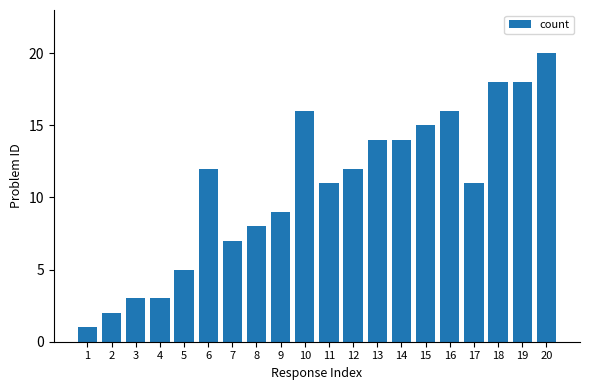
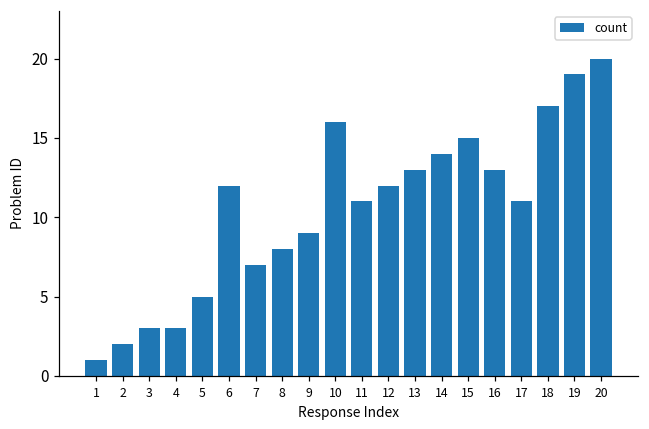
  {
    "1": 1,
    "2": 2,
    "3": 3,
    "4": 3,
    "5": 5,
    "6": 12,
    "7": 7,
    "8": 8,
    "9": 9,
    "10": 16,
    "11": 11,
    "12": 12,
-   "13": 14,
+   "13": 13,
    "14": 14,
    "15": 15,
-   "16": 16,
+   "16": 13,
    "17": 11,
-   "18": 18,
-   "19": 18,
+   "18": 17,
+   "19": 19,
    "20": 20
  }
